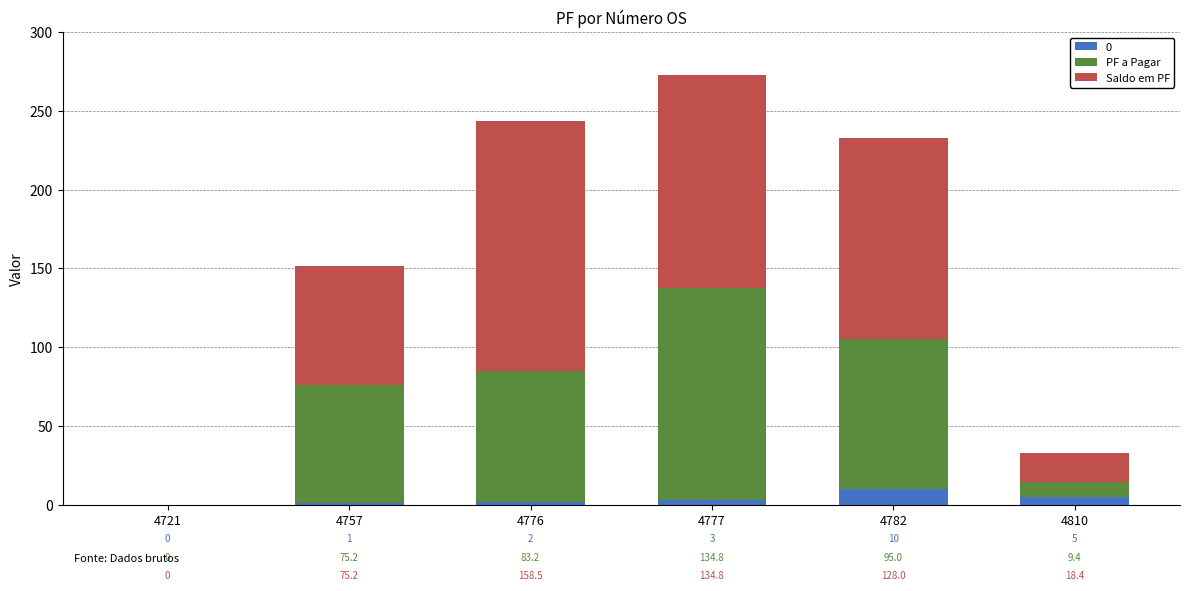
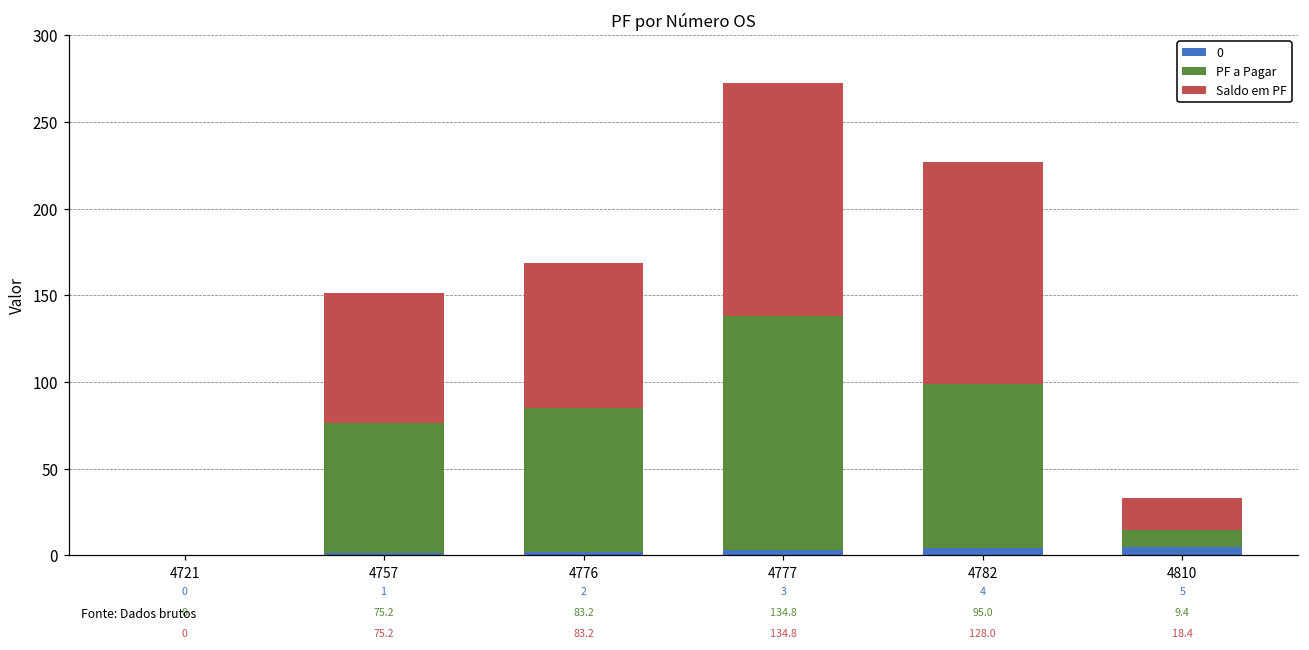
  {
    "0": {
-     "4782": 10
+     "4782": 4
    },
    "PF a Pagar": {
      "4757": 75,
      "4776": 83,
      "4777": 135,
      "4782": 95,
      "4810": 9
    },
    "Saldo em PF": {
-     "4776": 158.5
+     "4776": 83.2
    }
  }
